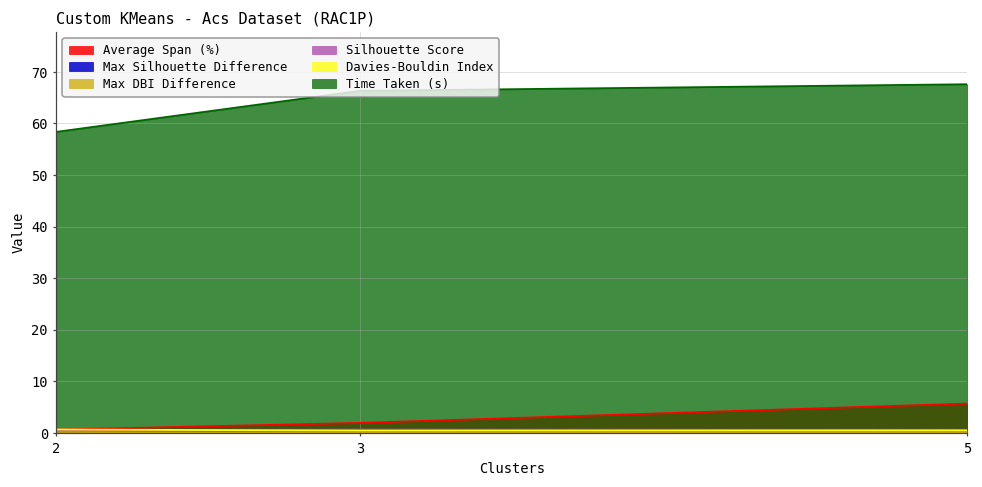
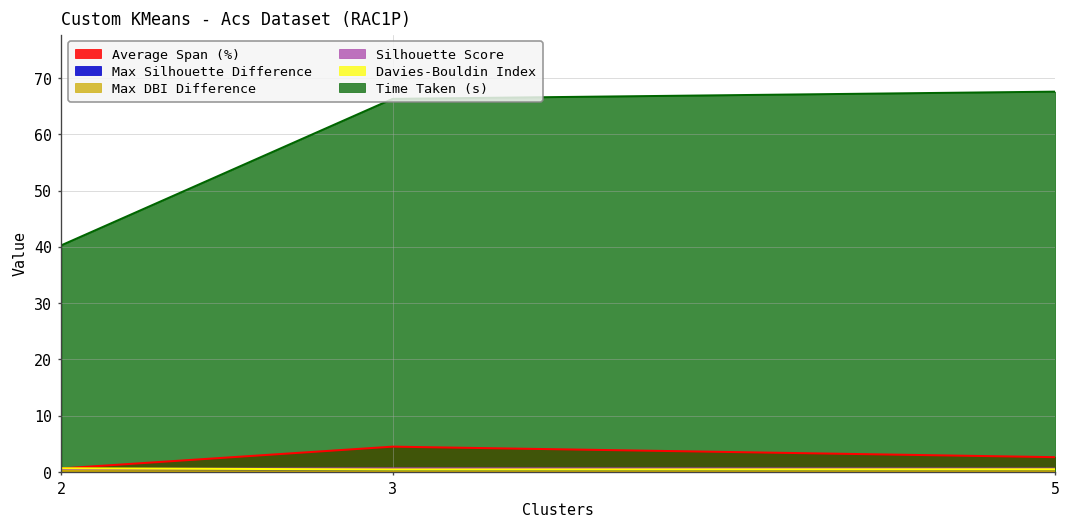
  {
    "Average Span (%)": {
-     "3": 2,
-     "5": 6
+     "3": 4,
+     "5": 3
    },
    "Time Taken (s)": {
-     "2": 58,
+     "2": 40,
      "3": 66,
      "5": 68
    }
  }
